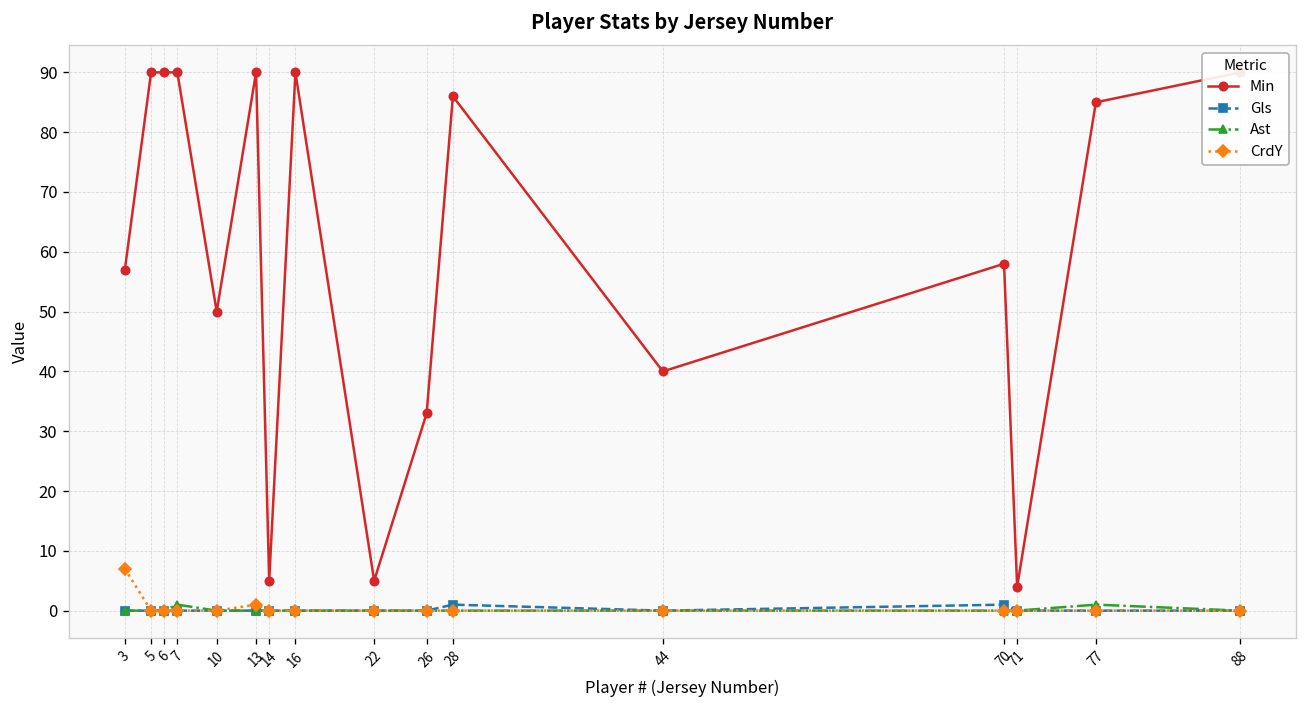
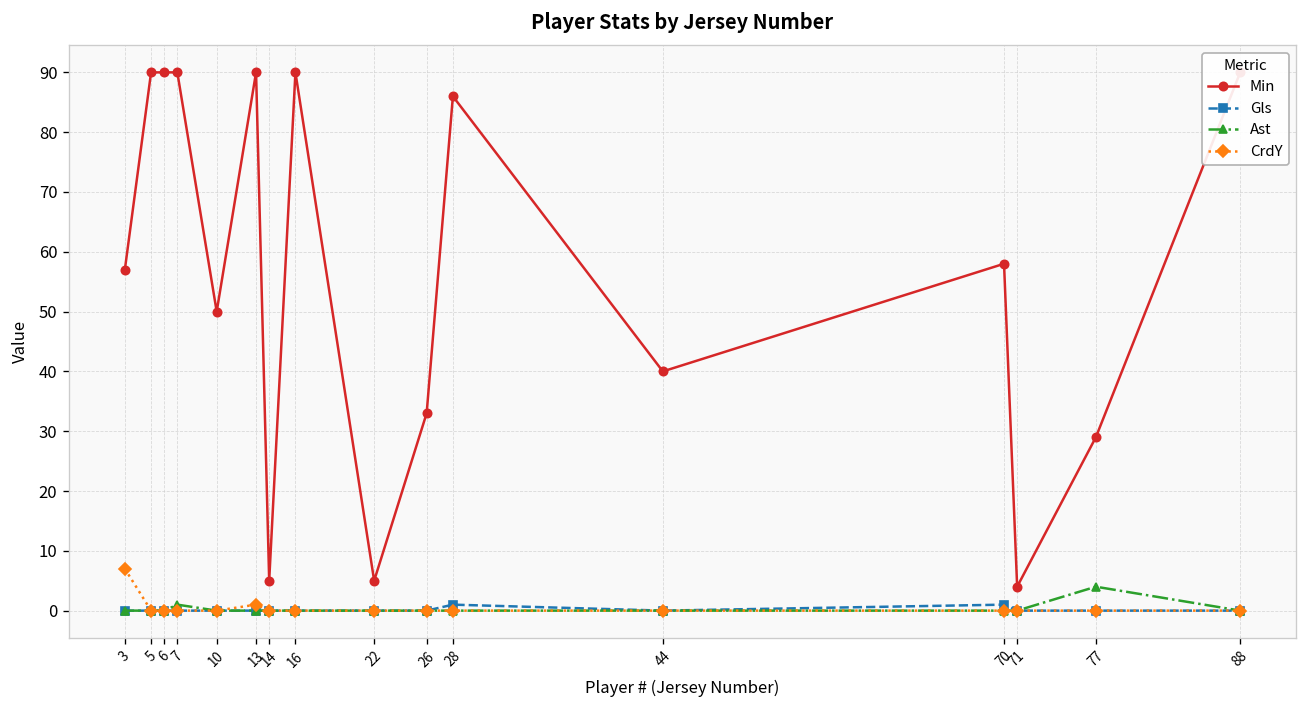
  {
    "Min": {
      "3": 57,
      "5": 90,
      "6": 90,
      "7": 90,
      "10": 50,
      "13": 90,
      "14": 5,
      "16": 90,
      "22": 5,
      "26": 33,
      "28": 86,
      "44": 40,
      "70": 58,
      "71": 4,
-     "77": 85
+     "77": 29
    },
    "Gls": {
      "28": 1,
      "70": 1
    },
    "Ast": {
      "7": 1,
-     "77": 1
+     "77": 4
    },
    "CrdY": {
      "3": 7,
      "13": 1
    }
  }
